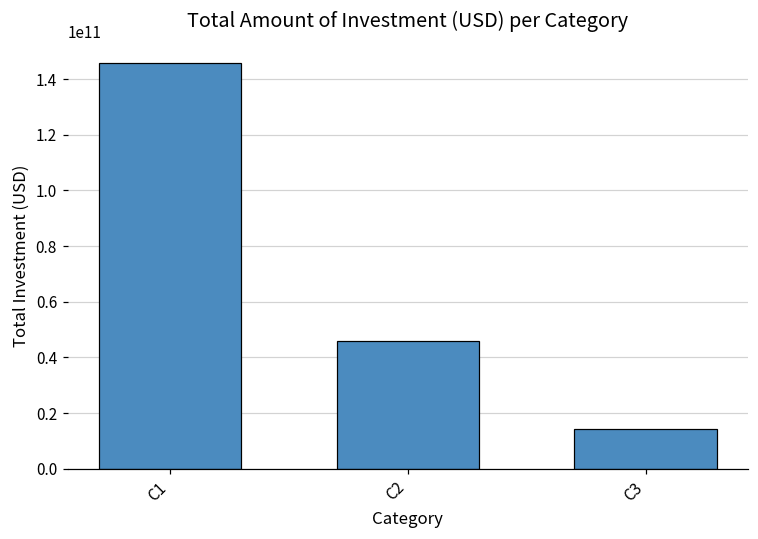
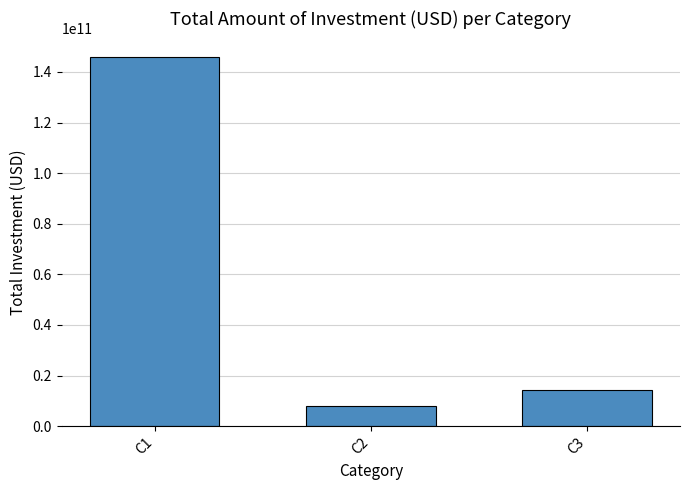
  {
    "C1": 146000000000,
-   "C2": 46000000000,
+   "C2": 8000000000,
    "C3": 14000000000
  }
